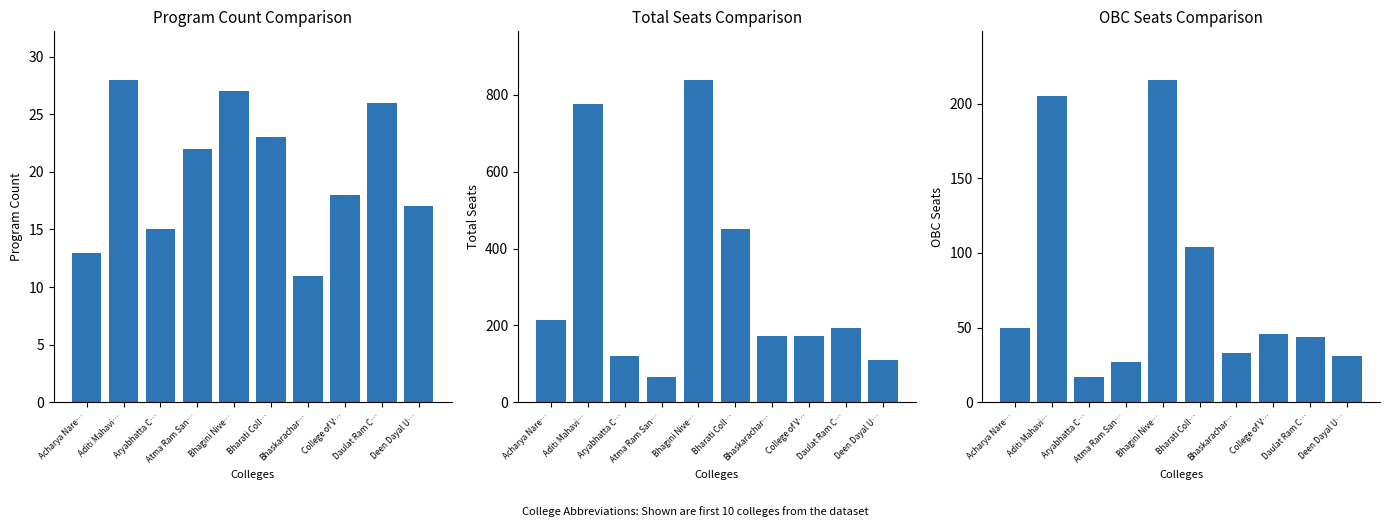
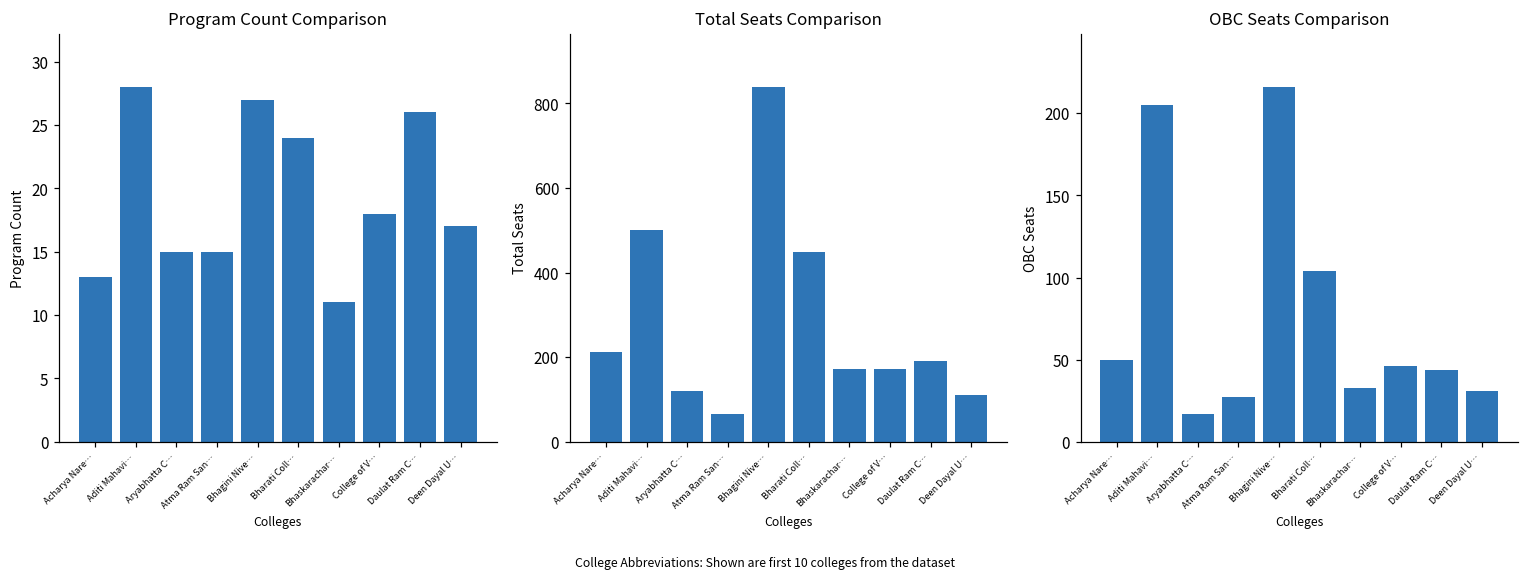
  {
    "Program Count Comparison": {
      "Acharya Nare…": 13,
      "Aditi Mahavi…": 28,
      "Aryabhatta C…": 15,
-     "Atma Ram San…": 22,
+     "Atma Ram San…": 15,
      "Bhagini Nive…": 27,
-     "Bharati Coll…": 23,
+     "Bharati Coll…": 24,
      "Bhaskarachar…": 11,
      "College of V…": 18,
      "Daulat Ram C…": 26,
      "Deen Dayal U…": 17
    },
    "Total Seats Comparison": {
      "Acharya Nare…": 210,
-     "Aditi Mahavi…": 780,
+     "Aditi Mahavi…": 500,
      "Aryabhatta C…": 120,
      "Atma Ram San…": 70,
      "Bhagini Nive…": 840,
      "Bharati Coll…": 450,
      "Bhaskarachar…": 170,
      "College of V…": 170,
      "Daulat Ram C…": 190,
      "Deen Dayal U…": 110
    },
    "OBC Seats Comparison": {
      "Acharya Nare…": 50,
      "Aditi Mahavi…": 205,
      "Aryabhatta C…": 17,
      "Atma Ram San…": 27,
      "Bhagini Nive…": 216,
      "Bharati Coll…": 104,
      "Bhaskarachar…": 33,
      "College of V…": 46,
      "Daulat Ram C…": 44,
      "Deen Dayal U…": 31
    }
  }
